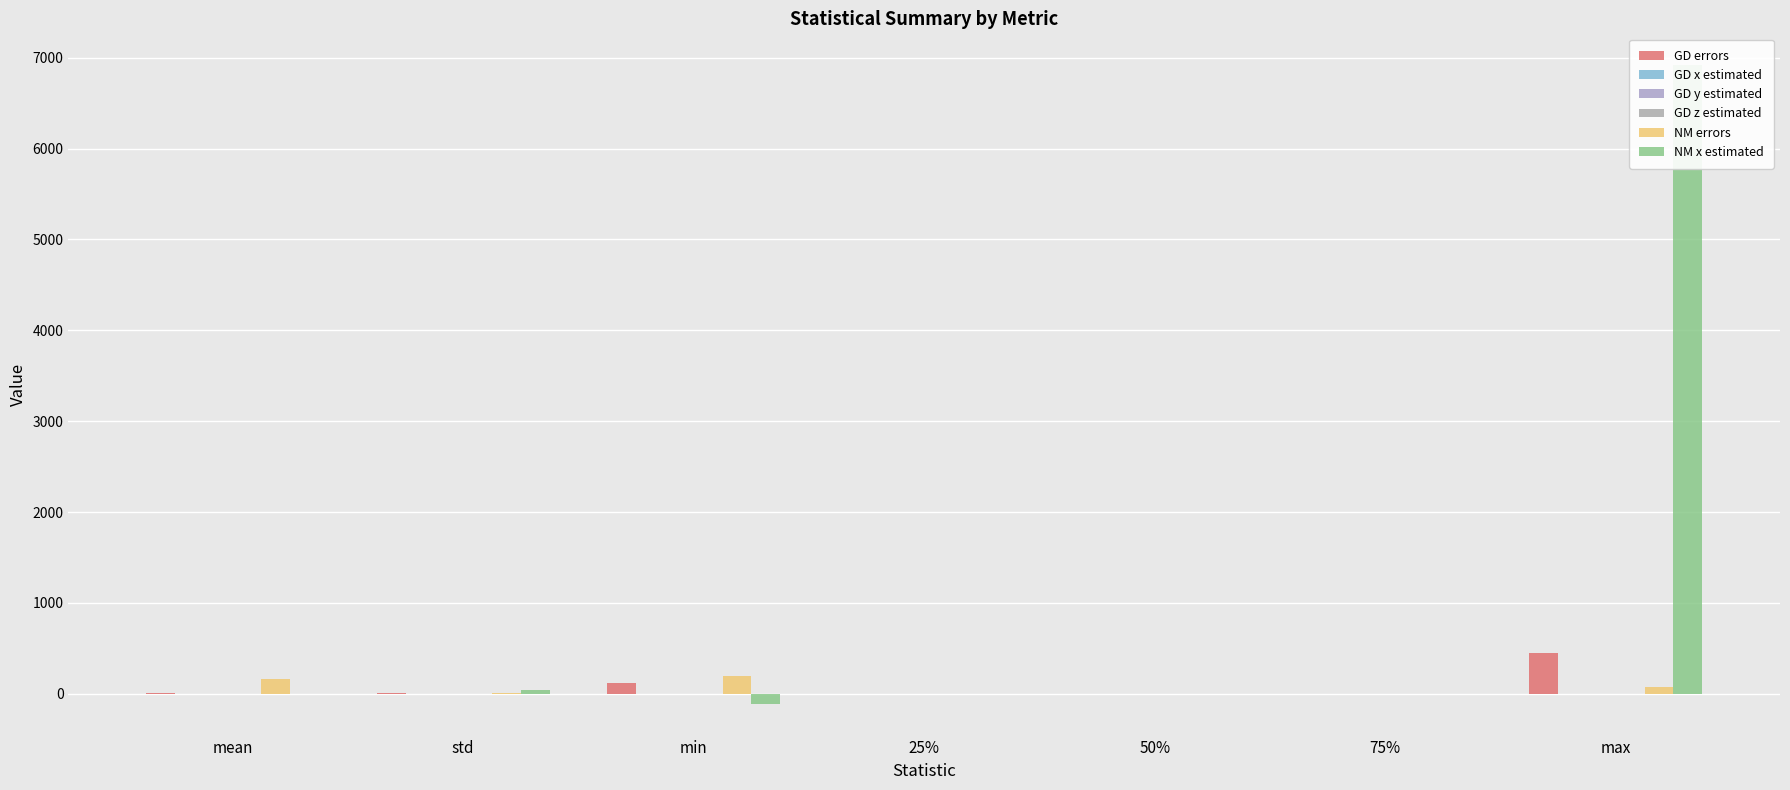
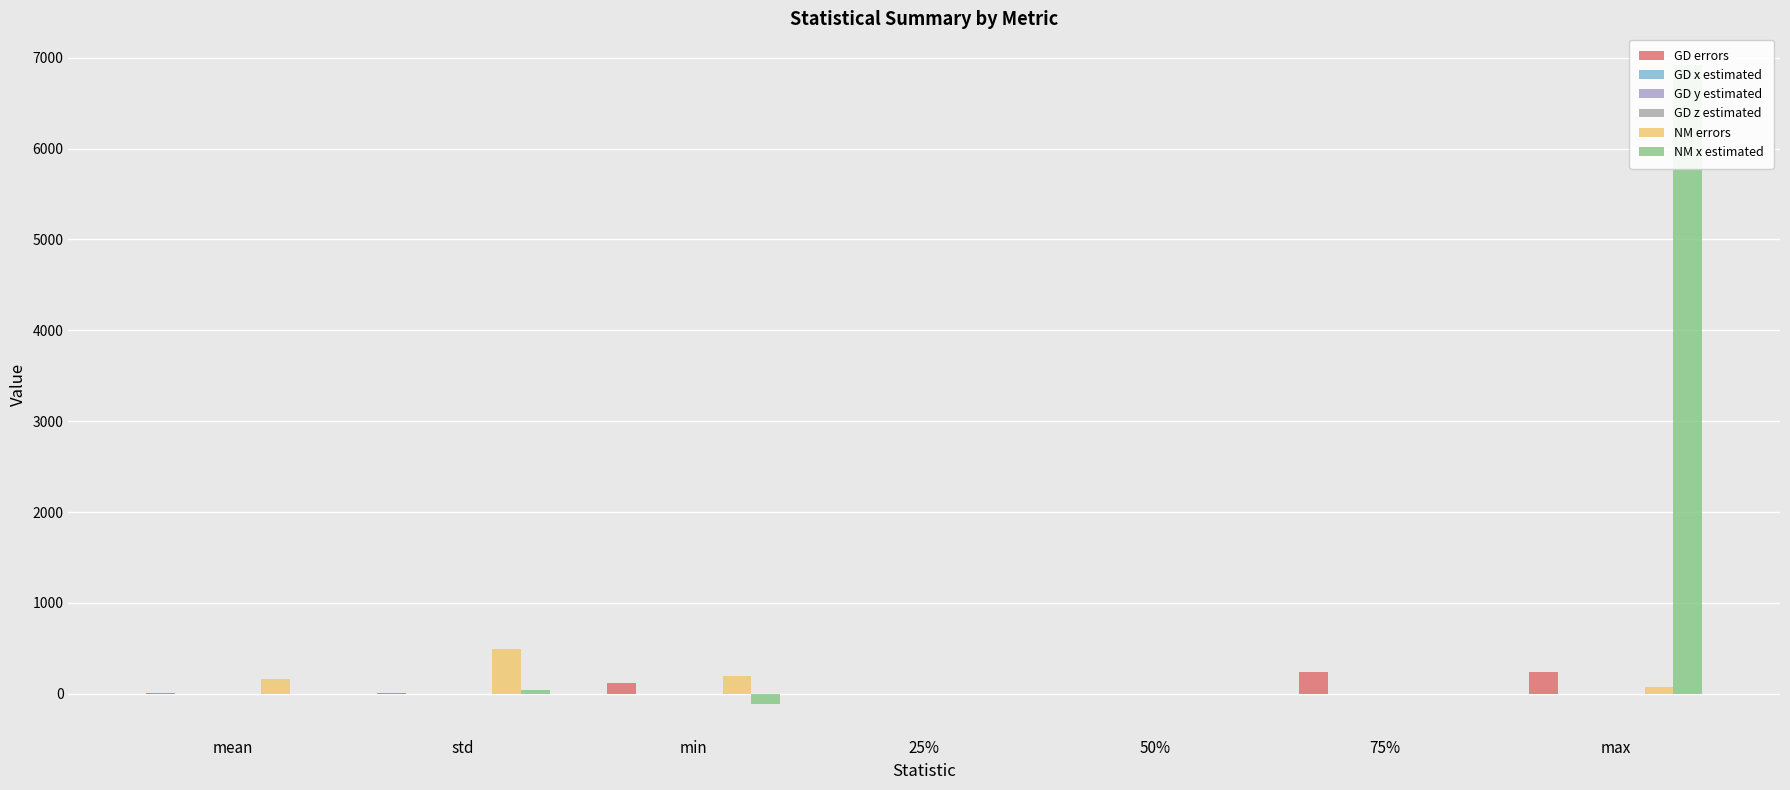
  {
    "GD errors": {
      "min": 100,
-     "75%": 0,
-     "max": 500
+     "75%": 200,
+     "max": 200
    },
    "NM errors": {
      "mean": 200,
-     "std": 0,
+     "std": 500,
      "min": 200,
      "max": 100
    }
  }
